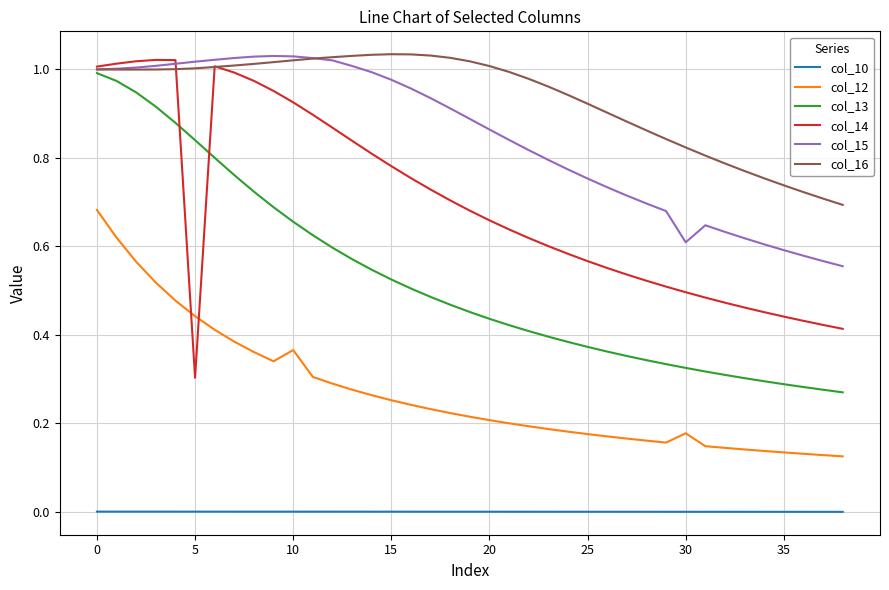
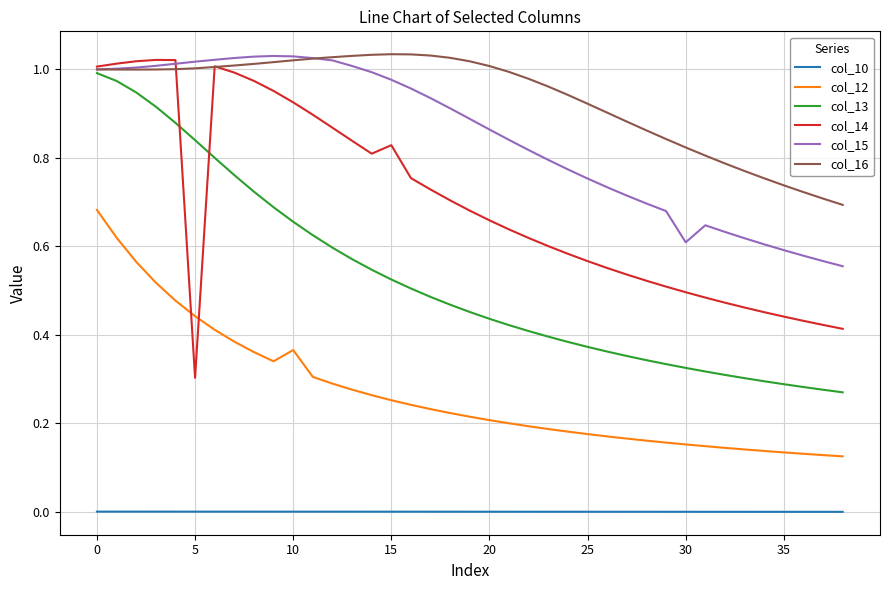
  {
    "col_10": {
      "0": 0.00,
      "5": 0.00,
      "10": 0.00,
      "15": 0.00,
      "20": 0.00,
      "25": 0.00,
      "30": 0.00,
      "35": 0.00
    },
    "col_12": {
      "0": 0.68,
      "5": 0.44,
      "10": 0.37,
      "15": 0.25,
      "20": 0.21,
      "25": 0.18,
-     "30": 0.18,
+     "30": 0.15,
      "35": 0.13
    },
    "col_13": {
      "0": 0.99,
      "5": 0.84,
      "10": 0.66,
      "15": 0.52,
      "20": 0.44,
      "25": 0.37,
      "30": 0.33,
      "35": 0.29
    },
    "col_14": {
      "0": 1.01,
      "5": 0.30,
      "10": 0.93,
-     "15": 0.78,
+     "15": 0.83,
      "20": 0.66,
      "25": 0.57,
      "30": 0.50,
      "35": 0.44
    },
    "col_15": {
      "5": 1.02,
      "10": 1.03,
      "15": 0.98,
      "20": 0.86,
      "25": 0.75,
      "30": 0.61,
      "35": 0.59
    },
    "col_16": {
      "5": 1.00,
      "10": 1.02,
      "15": 1.03,
      "20": 1.01,
      "25": 0.92,
      "30": 0.82,
      "35": 0.74
    }
  }
